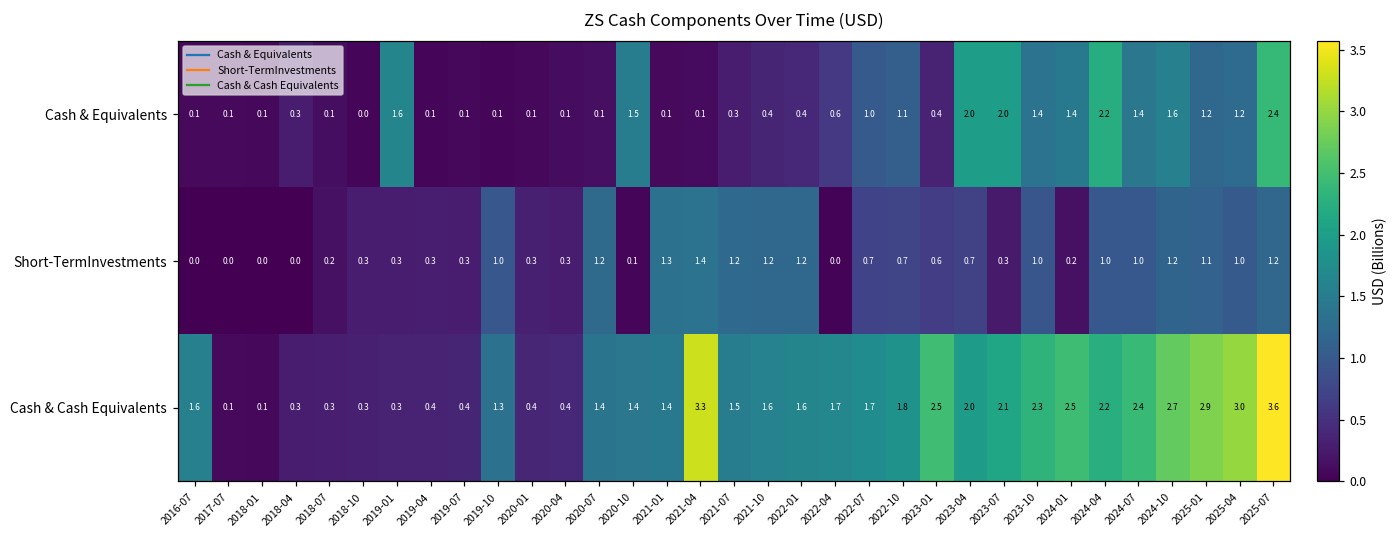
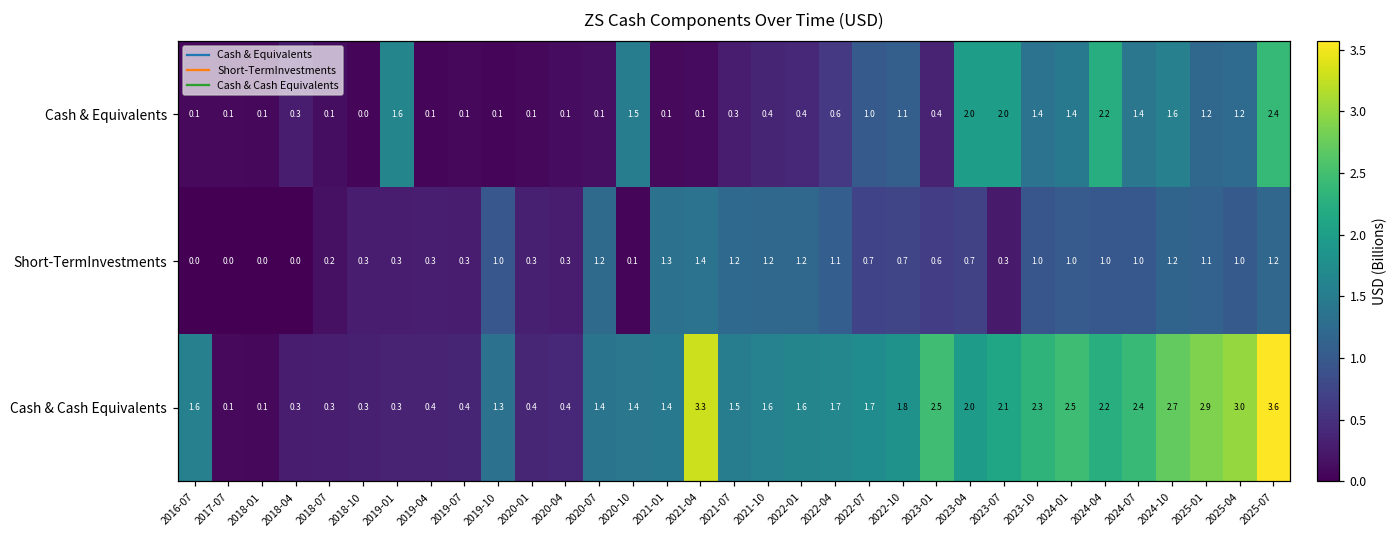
  {
    "Cash & Equivalents": {
      "2016-07": 0.1,
      "2017-07": 0.1,
      "2018-01": 0.1,
      "2018-04": 0.3,
      "2018-07": 0.1,
      "2018-10": 0.0,
      "2019-01": 1.6,
      "2019-04": 0.1,
      "2019-07": 0.1,
      "2019-10": 0.1,
      "2020-01": 0.1,
      "2020-04": 0.1,
      "2020-07": 0.1,
      "2020-10": 1.5,
      "2021-01": 0.1,
      "2021-04": 0.1,
      "2021-07": 0.3,
      "2021-10": 0.4,
      "2022-01": 0.4,
      "2022-04": 0.6,
      "2022-07": 1.0,
      "2022-10": 1.1,
      "2023-01": 0.4,
      "2023-04": 2.0,
      "2023-07": 2.0,
      "2023-10": 1.4,
      "2024-01": 1.4,
      "2024-04": 2.2,
      "2024-07": 1.4,
      "2024-10": 1.6,
      "2025-01": 1.2,
      "2025-04": 1.2,
      "2025-07": 2.4
    },
    "Short-TermInvestments": {
      "2016-07": 0.0,
      "2017-07": 0.0,
      "2018-01": 0.0,
      "2018-04": 0.0,
      "2018-07": 0.2,
      "2018-10": 0.3,
      "2019-01": 0.3,
      "2019-04": 0.3,
      "2019-07": 0.3,
      "2019-10": 1.0,
      "2020-01": 0.3,
      "2020-04": 0.3,
      "2020-07": 1.2,
      "2020-10": 0.1,
      "2021-01": 1.3,
      "2021-04": 1.4,
      "2021-07": 1.2,
      "2021-10": 1.2,
      "2022-01": 1.2,
-     "2022-04": 0.0,
+     "2022-04": 1.1,
      "2022-07": 0.7,
      "2022-10": 0.7,
      "2023-01": 0.6,
      "2023-04": 0.7,
      "2023-07": 0.3,
      "2023-10": 1.0,
-     "2024-01": 0.2,
+     "2024-01": 1.0,
      "2024-04": 1.0,
      "2024-07": 1.0,
      "2024-10": 1.2,
      "2025-01": 1.1,
      "2025-04": 1.0,
      "2025-07": 1.2
    },
    "Cash & Cash Equivalents": {
      "2016-07": 1.6,
      "2017-07": 0.1,
      "2018-01": 0.1,
      "2018-04": 0.3,
      "2018-07": 0.3,
      "2018-10": 0.3,
      "2019-01": 0.3,
      "2019-04": 0.4,
      "2019-07": 0.4,
      "2019-10": 1.3,
      "2020-01": 0.4,
      "2020-04": 0.4,
      "2020-07": 1.4,
      "2020-10": 1.4,
      "2021-01": 1.4,
      "2021-04": 3.3,
      "2021-07": 1.5,
      "2021-10": 1.6,
      "2022-01": 1.6,
      "2022-04": 1.7,
      "2022-07": 1.7,
      "2022-10": 1.8,
      "2023-01": 2.5,
      "2023-04": 2.0,
      "2023-07": 2.1,
      "2023-10": 2.3,
      "2024-01": 2.5,
      "2024-04": 2.2,
      "2024-07": 2.4,
      "2024-10": 2.7,
      "2025-01": 2.9,
      "2025-04": 3.0,
      "2025-07": 3.6
    }
  }
